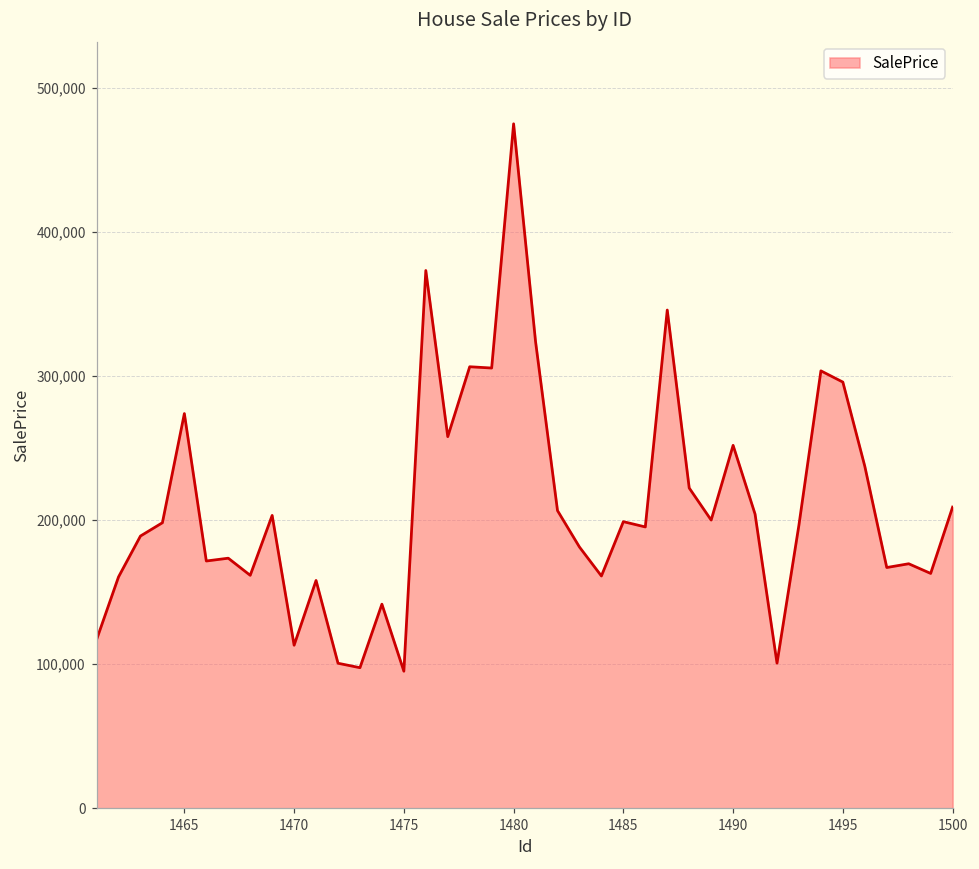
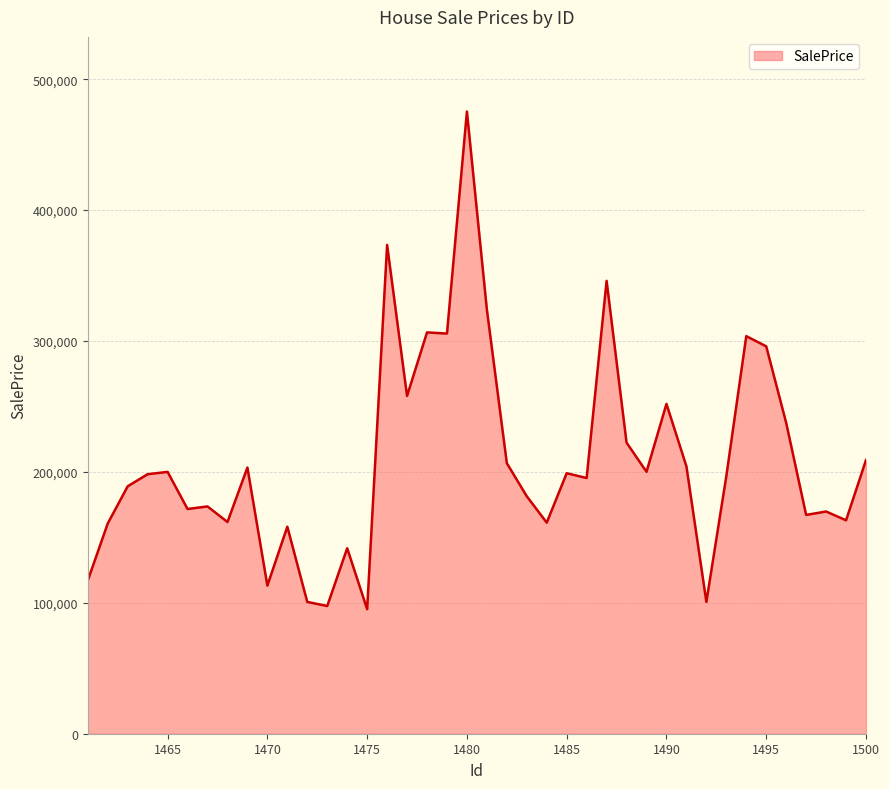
  {
-   "1465": "274,000",
+   "1465": "200,000",
    "1470": "113,000",
    "1475": "95,000",
    "1480": "475,000",
    "1485": "199,000",
    "1490": "252,000",
    "1495": "296,000",
    "1500": "209,000"
  }
